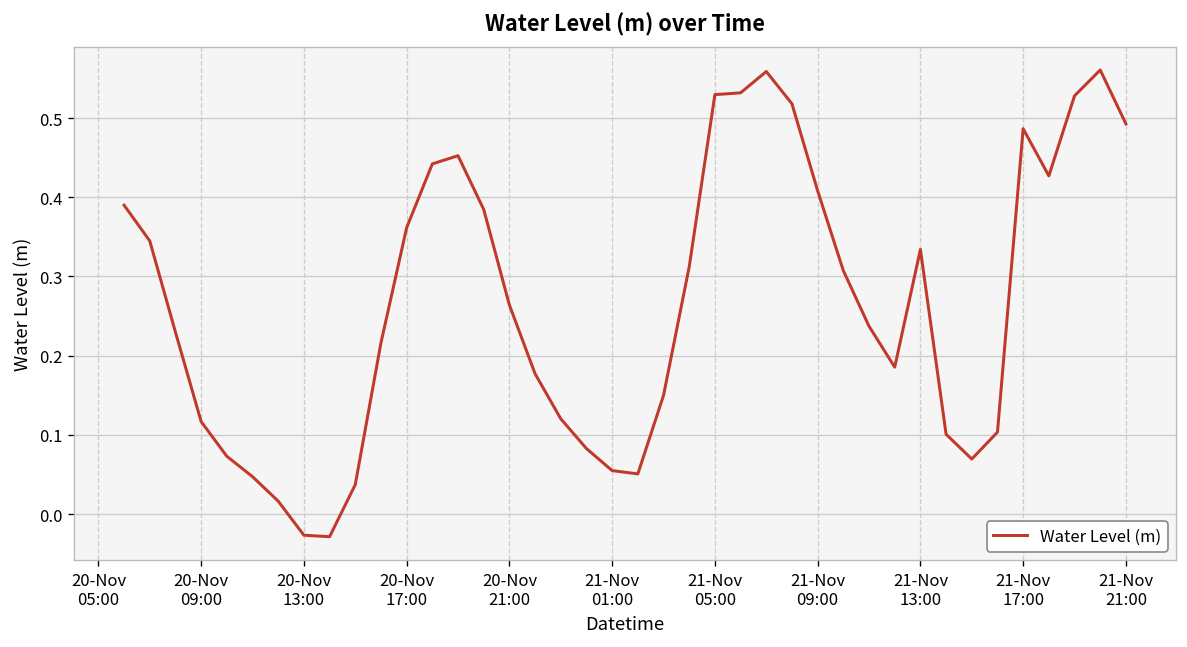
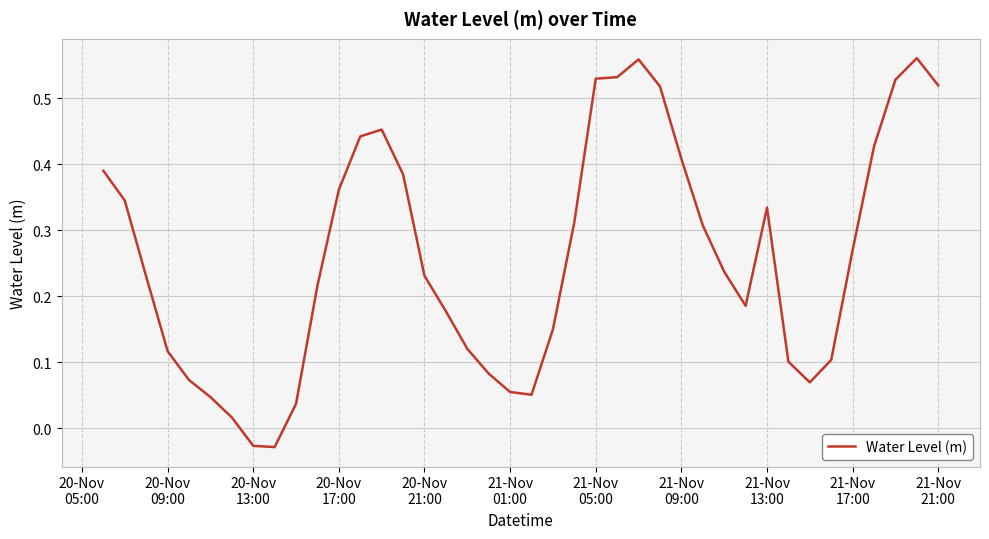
  {
    "20-Nov 09:00": 0.12,
    "20-Nov 13:00": -0.03,
    "20-Nov 17:00": 0.36,
-   "20-Nov 21:00": 0.26,
+   "20-Nov 21:00": 0.23,
    "21-Nov 01:00": 0.05,
    "21-Nov 05:00": 0.53,
    "21-Nov 09:00": 0.41,
    "21-Nov 13:00": 0.33,
-   "21-Nov 17:00": 0.49,
-   "21-Nov 21:00": 0.49
+   "21-Nov 17:00": 0.27,
+   "21-Nov 21:00": 0.52
  }
